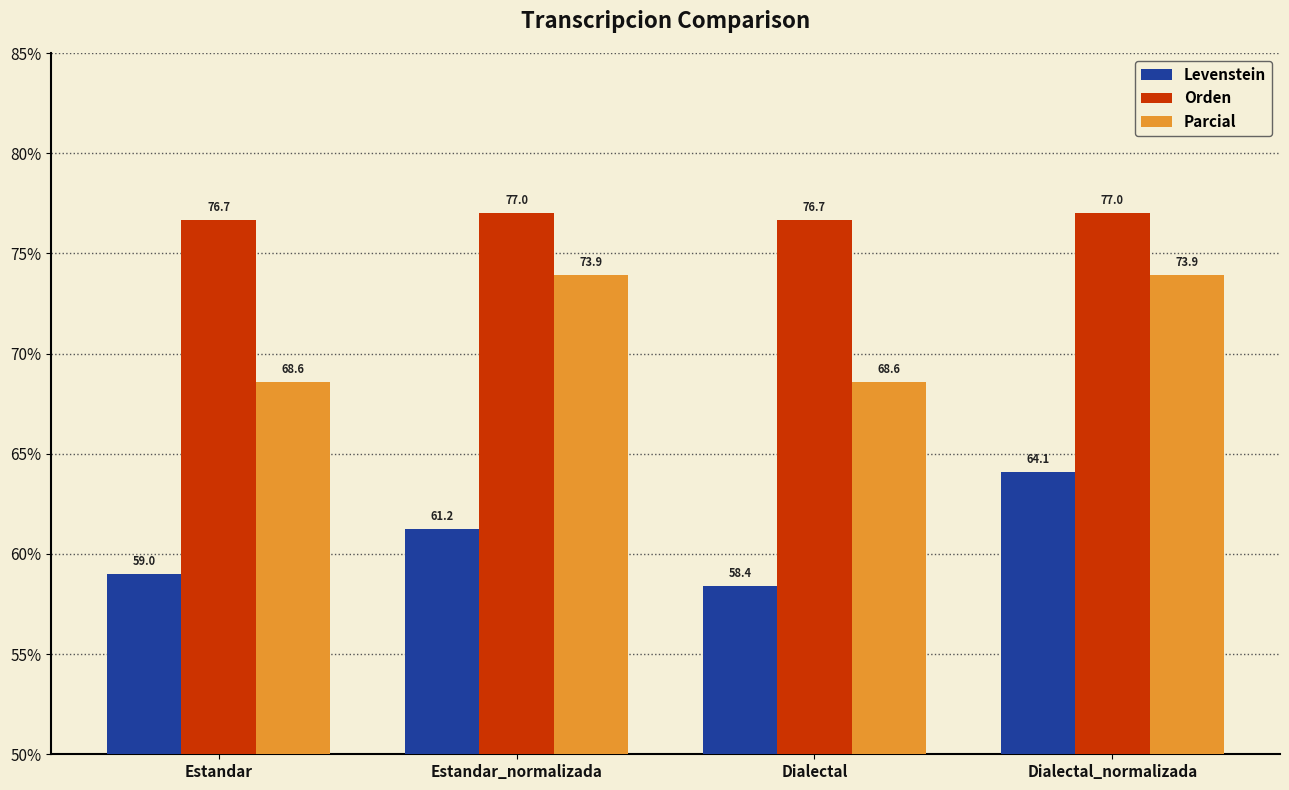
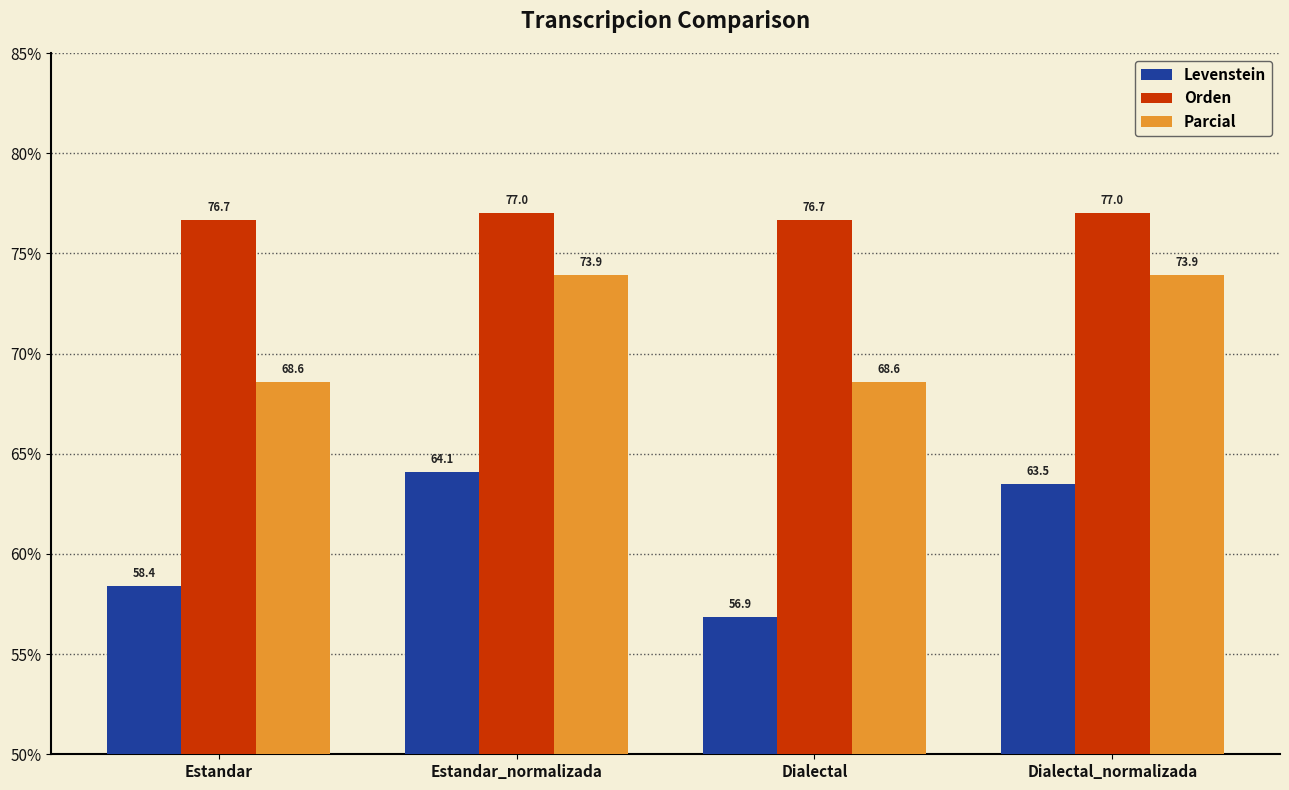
  {
    "Levenstein": {
-     "Estandar": 59.0,
-     "Estandar_normalizada": 61.2,
-     "Dialectal": 58.4,
-     "Dialectal_normalizada": 64.1
+     "Estandar": 58.4,
+     "Estandar_normalizada": 64.1,
+     "Dialectal": 56.9,
+     "Dialectal_normalizada": 63.5
    },
    "Orden": {
      "Estandar": 76.7,
      "Estandar_normalizada": 77.0,
      "Dialectal": 76.7,
      "Dialectal_normalizada": 77.0
    },
    "Parcial": {
      "Estandar": 68.6,
      "Estandar_normalizada": 73.9,
      "Dialectal": 68.6,
      "Dialectal_normalizada": 73.9
    }
  }
